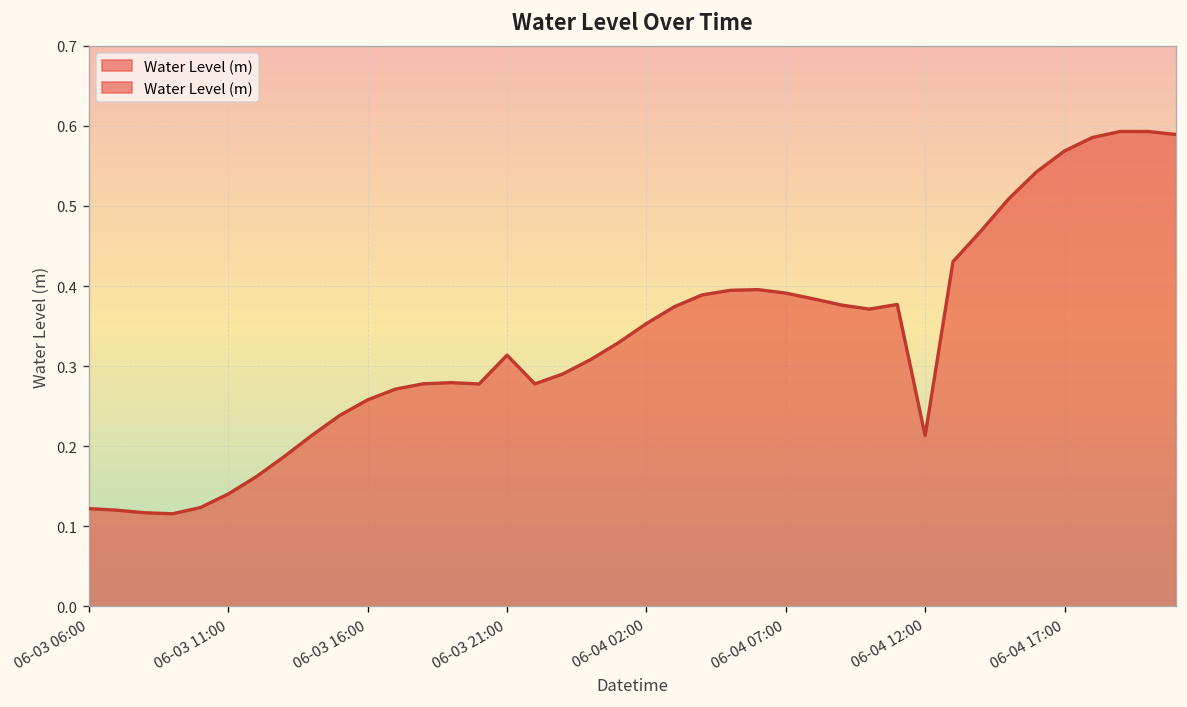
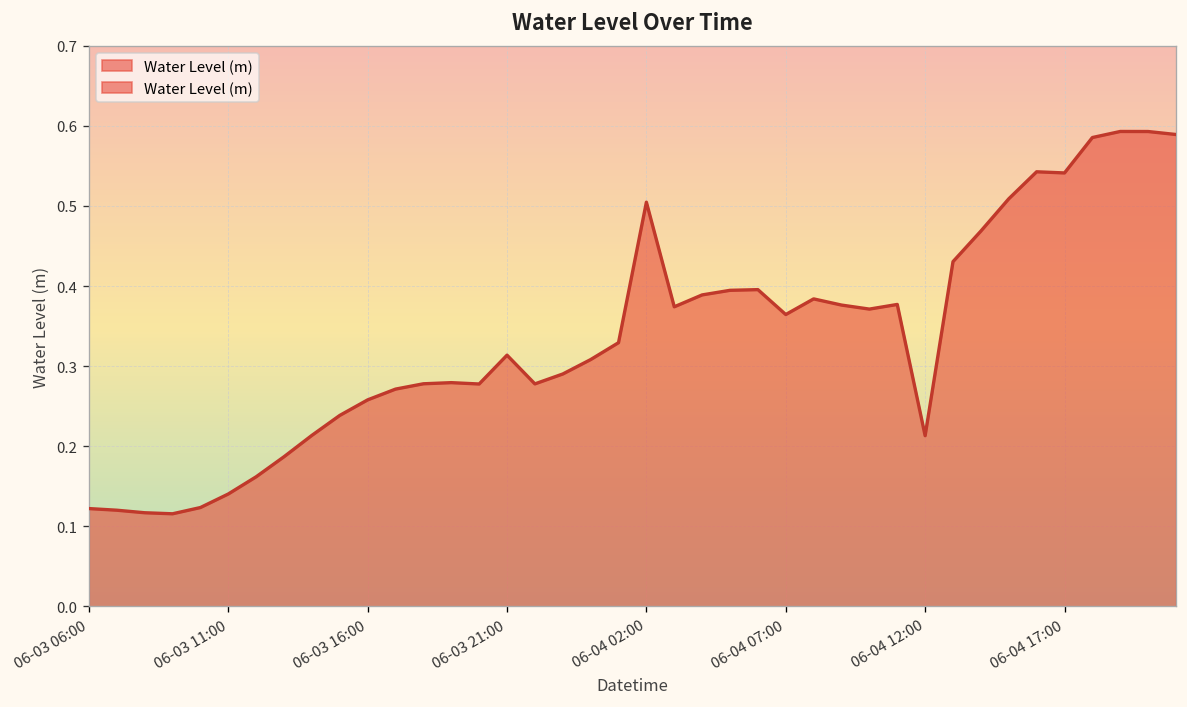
  {
    "06-03 06:00": 0.12,
    "06-03 11:00": 0.14,
    "06-03 16:00": 0.26,
    "06-03 21:00": 0.31,
-   "06-04 02:00": 0.35,
-   "06-04 07:00": 0.39,
+   "06-04 02:00": 0.50,
+   "06-04 07:00": 0.36,
    "06-04 12:00": 0.21,
-   "06-04 17:00": 0.57
+   "06-04 17:00": 0.54
  }
